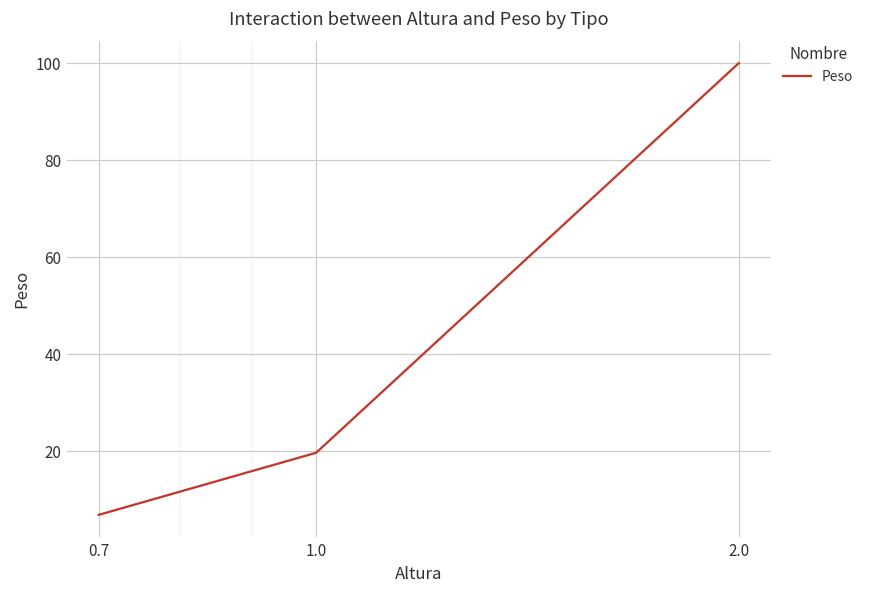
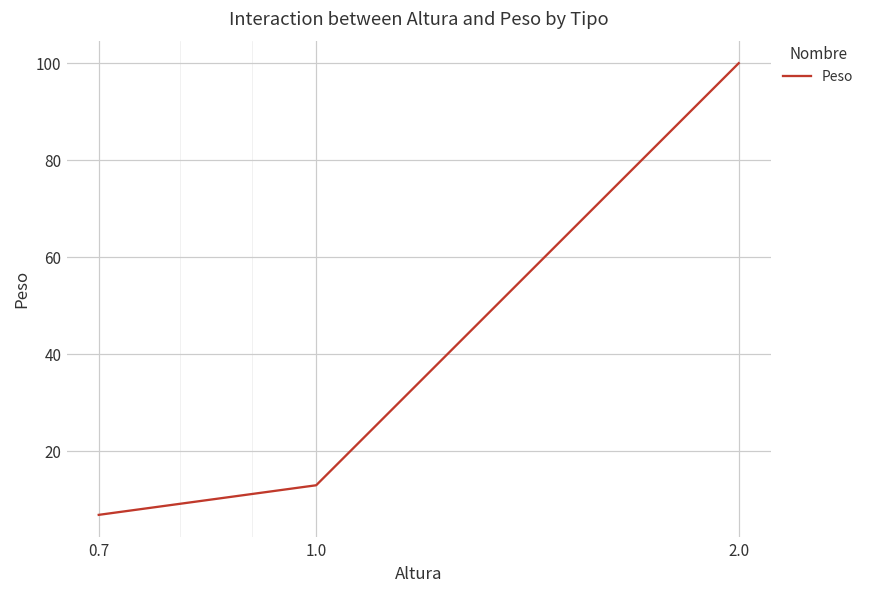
  {
    "0.7": 7,
-   "1.0": 20,
+   "1.0": 13,
    "2.0": 100
  }
